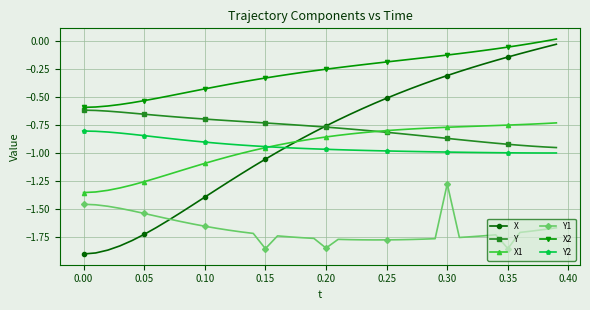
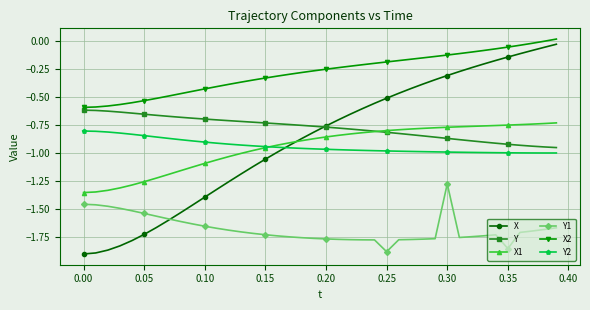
  {
    "Y1": {
      "0.00": -1.46,
      "0.05": -1.54,
      "0.10": -1.65,
-     "0.15": -1.85,
-     "0.20": -1.85,
-     "0.25": -1.77,
+     "0.15": -1.73,
+     "0.20": -1.76,
+     "0.25": -1.88,
      "0.30": -1.27
    }
  }
